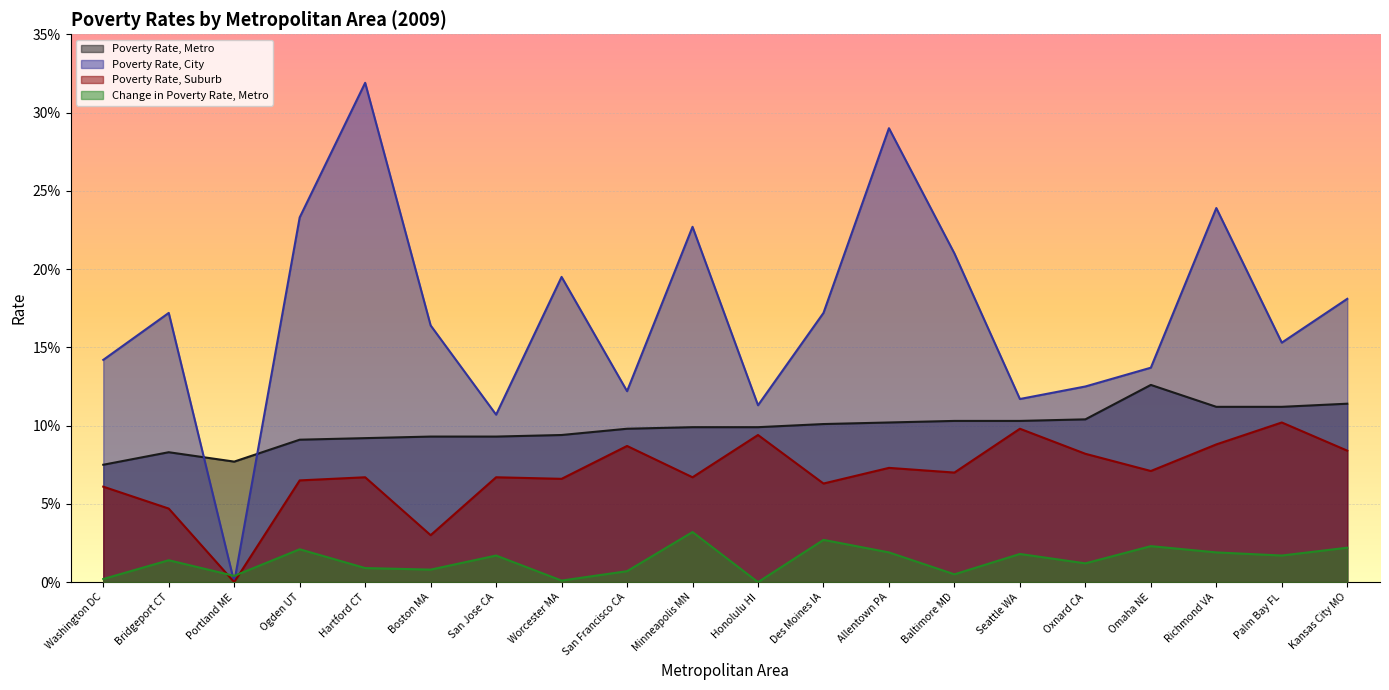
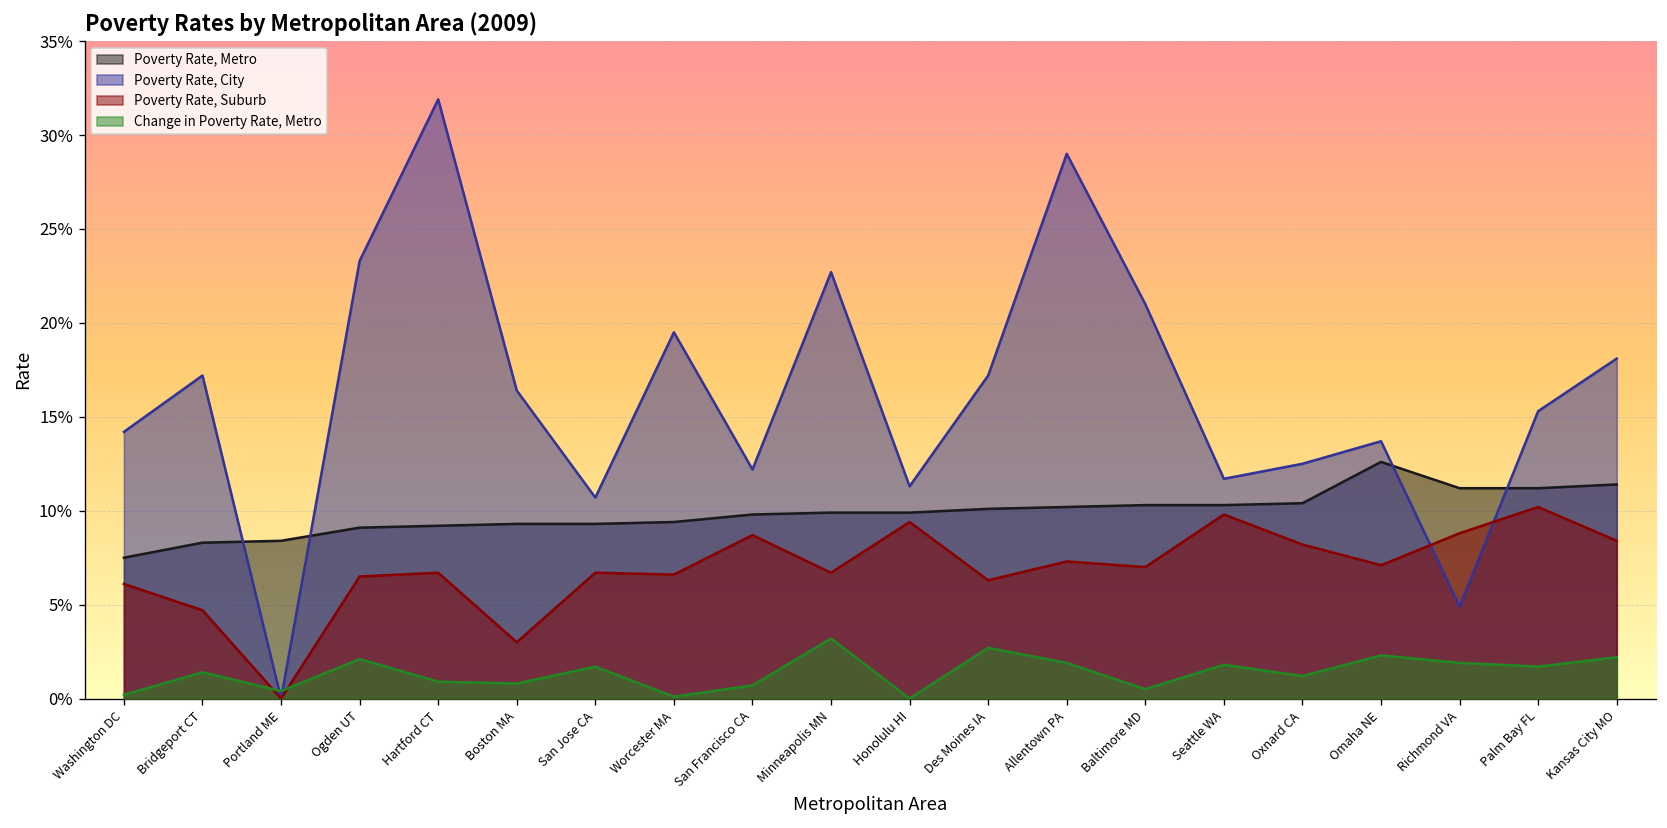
  {
    "Poverty Rate, Metro": {
      "Washington DC": "7.5%",
      "Bridgeport CT": "8.3%",
-     "Portland ME": "7.7%",
+     "Portland ME": "8.4%",
      "Ogden UT": "9.1%",
      "Hartford CT": "9.2%",
      "Boston MA": "9.3%",
      "San Jose CA": "9.3%",
      "Worcester MA": "9.4%",
      "San Francisco CA": "9.8%",
      "Minneapolis MN": "9.9%",
      "Honolulu HI": "9.9%",
      "Des Moines IA": "10.1%",
      "Allentown PA": "10.2%",
      "Baltimore MD": "10.3%",
      "Seattle WA": "10.3%",
      "Oxnard CA": "10.4%",
      "Omaha NE": "12.6%",
      "Richmond VA": "11.2%",
      "Palm Bay FL": "11.2%",
      "Kansas City MO": "11.4%"
    },
    "Poverty Rate, City": {
      "Washington DC": "14.2%",
      "Bridgeport CT": "17.2%",
      "Ogden UT": "23.3%",
      "Hartford CT": "31.9%",
      "Boston MA": "16.4%",
      "San Jose CA": "10.7%",
      "Worcester MA": "19.5%",
      "San Francisco CA": "12.2%",
      "Minneapolis MN": "22.7%",
      "Honolulu HI": "11.3%",
      "Des Moines IA": "17.2%",
      "Allentown PA": "29.0%",
      "Baltimore MD": "21.0%",
      "Seattle WA": "11.7%",
      "Oxnard CA": "12.5%",
      "Omaha NE": "13.7%",
-     "Richmond VA": "23.9%",
+     "Richmond VA": "4.9%",
      "Palm Bay FL": "15.3%",
      "Kansas City MO": "18.1%"
    },
    "Poverty Rate, Suburb": {
      "Washington DC": "6.1%",
      "Bridgeport CT": "4.7%",
      "Ogden UT": "6.5%",
      "Hartford CT": "6.7%",
      "Boston MA": "3.0%",
      "San Jose CA": "6.7%",
      "Worcester MA": "6.6%",
      "San Francisco CA": "8.7%",
      "Minneapolis MN": "6.7%",
      "Honolulu HI": "9.4%",
      "Des Moines IA": "6.3%",
      "Allentown PA": "7.3%",
      "Baltimore MD": "7.0%",
      "Seattle WA": "9.8%",
      "Oxnard CA": "8.2%",
      "Omaha NE": "7.1%",
      "Richmond VA": "8.8%",
      "Palm Bay FL": "10.2%",
      "Kansas City MO": "8.4%"
    },
    "Change in Poverty Rate, Metro": {
      "Washington DC": "0.2%",
      "Bridgeport CT": "1.4%",
      "Portland ME": "0.4%",
      "Ogden UT": "2.1%",
      "Hartford CT": "0.9%",
      "Boston MA": "0.8%",
      "San Jose CA": "1.7%",
      "Worcester MA": "0.1%",
      "San Francisco CA": "0.7%",
      "Minneapolis MN": "3.2%",
      "Honolulu HI": "0.0%",
      "Des Moines IA": "2.7%",
      "Allentown PA": "1.9%",
      "Baltimore MD": "0.5%",
      "Seattle WA": "1.8%",
      "Oxnard CA": "1.2%",
      "Omaha NE": "2.3%",
      "Richmond VA": "1.9%",
      "Palm Bay FL": "1.7%",
      "Kansas City MO": "2.2%"
    }
  }
